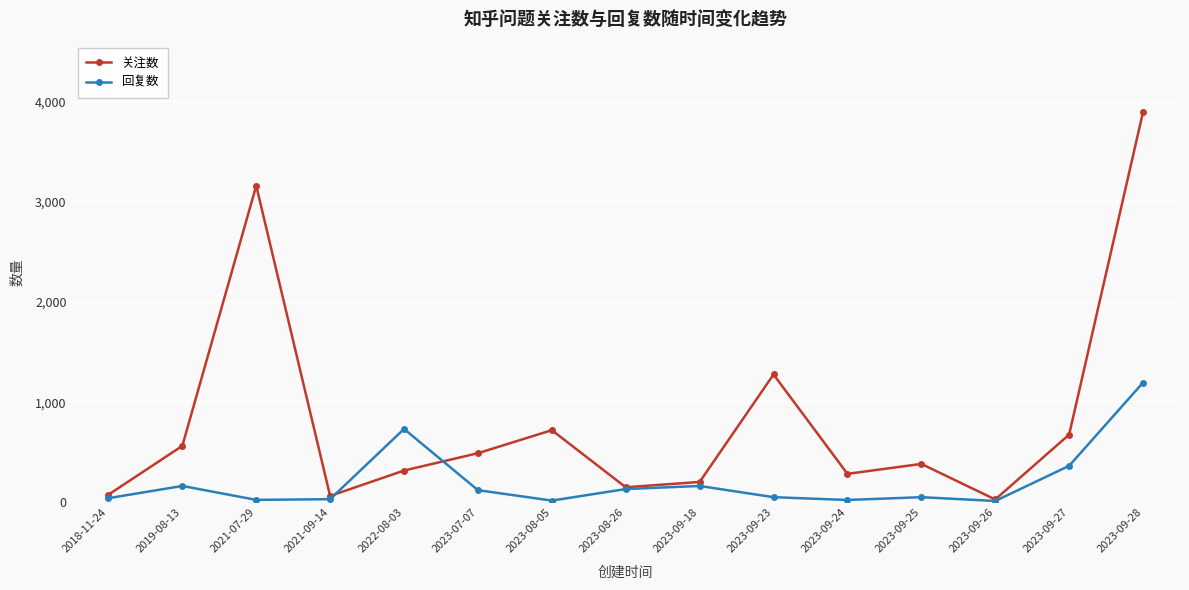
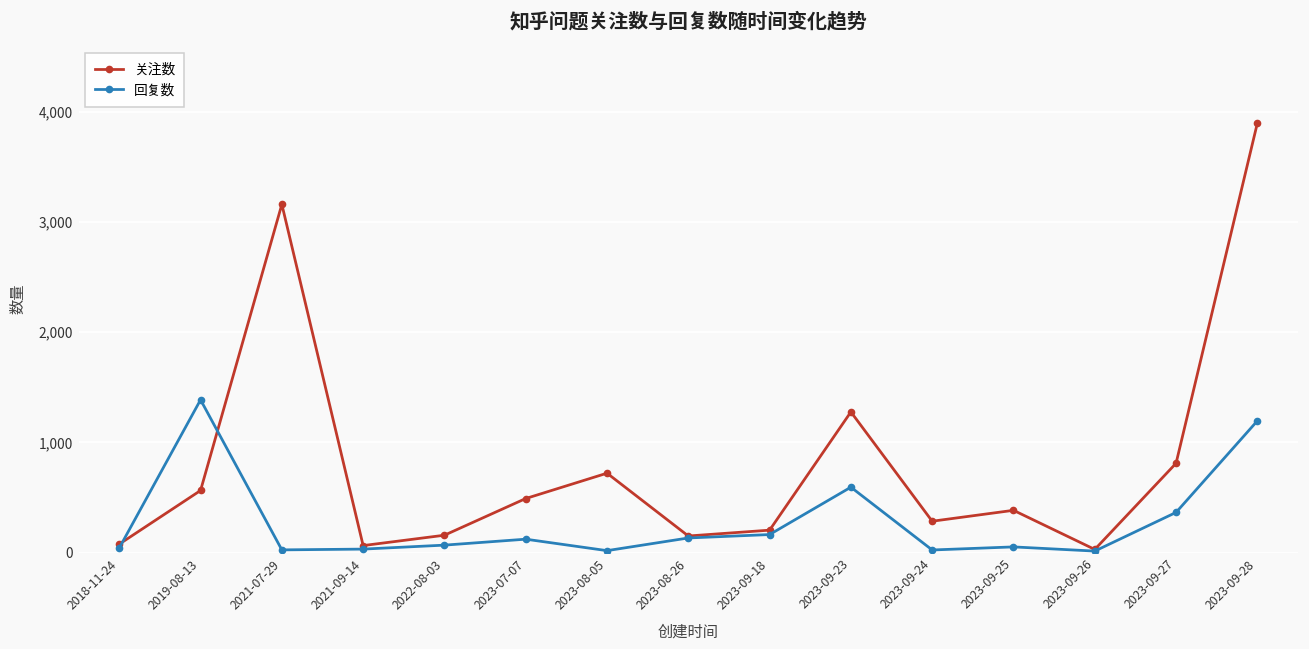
  {
    "关注数": {
      "2018-11-24": "80",
      "2019-08-13": "560",
      "2021-07-29": "3,160",
      "2021-09-14": "60",
-     "2022-08-03": "320",
+     "2022-08-03": "160",
      "2023-07-07": "490",
      "2023-08-05": "720",
      "2023-09-18": "200",
      "2023-09-23": "1,280",
      "2023-09-24": "290",
      "2023-09-25": "380",
-     "2023-09-27": "680",
+     "2023-09-27": "810",
      "2023-09-28": "3,900"
    },
    "回复数": {
      "2018-11-24": "40",
-     "2019-08-13": "160",
+     "2019-08-13": "1,390",
      "2021-07-29": "30",
      "2021-09-14": "30",
-     "2022-08-03": "730",
+     "2022-08-03": "70",
      "2023-07-07": "120",
      "2023-08-05": "20",
      "2023-09-18": "160",
-     "2023-09-23": "50",
+     "2023-09-23": "590",
      "2023-09-24": "20",
      "2023-09-25": "50",
      "2023-09-27": "370",
      "2023-09-28": "1,200"
    }
  }
